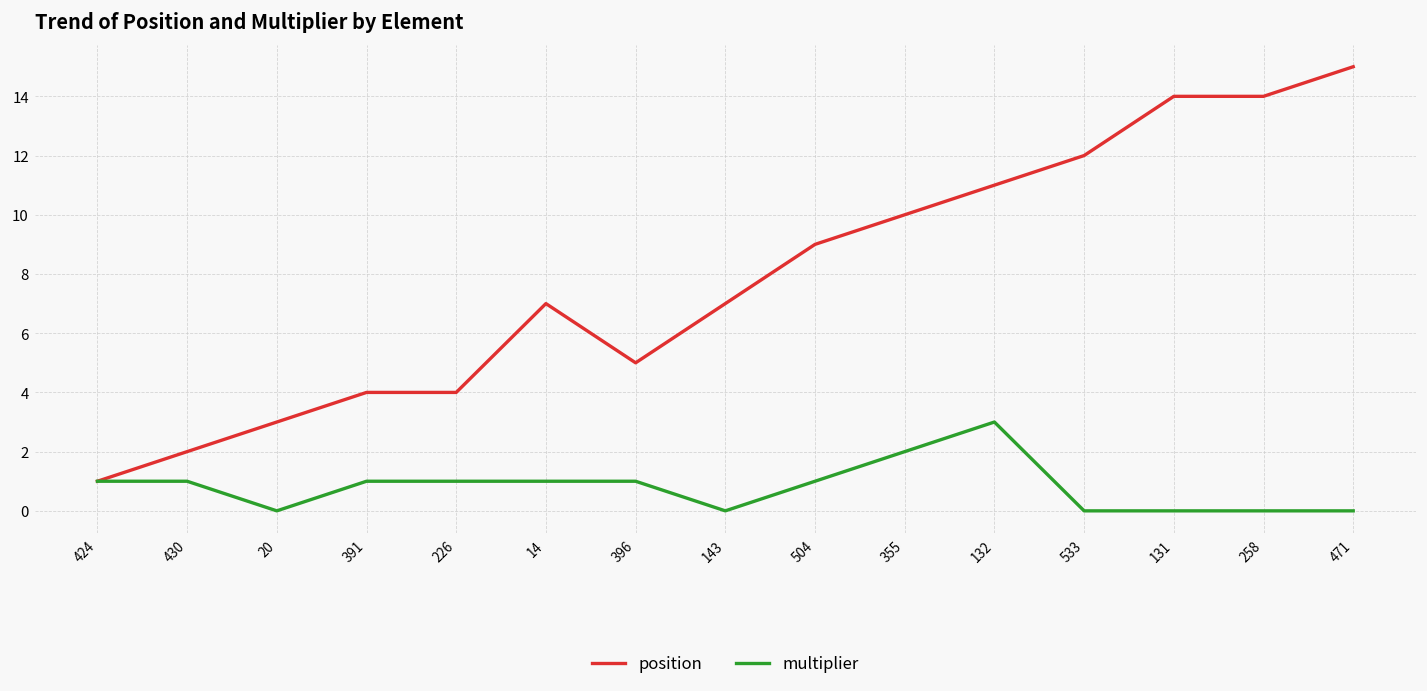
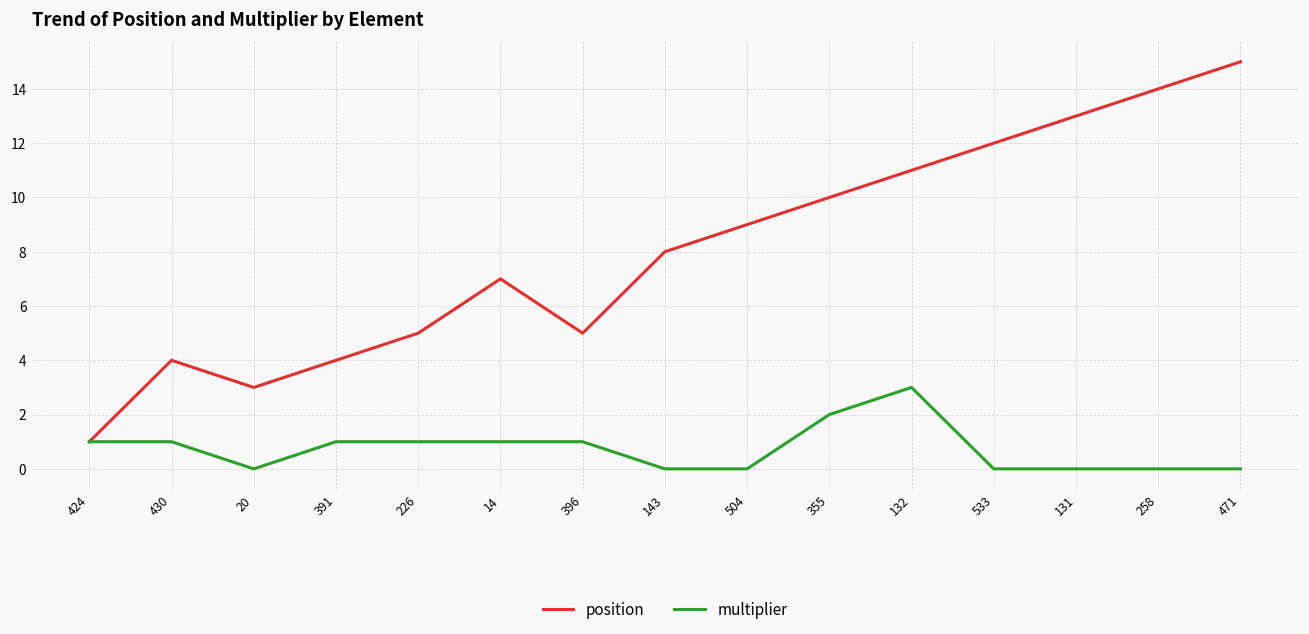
  {
    "position": {
-     "430": 2,
+     "430": 4,
      "20": 3,
      "391": 4,
-     "226": 4,
+     "226": 5,
      "14": 7,
      "396": 5,
-     "143": 7,
+     "143": 8,
      "504": 9,
      "355": 10,
      "132": 11,
      "533": 12,
-     "131": 14,
+     "131": 13,
      "258": 14,
      "471": 15
    },
    "multiplier": {
      "430": 1,
      "20": 0,
      "391": 1,
      "226": 1,
      "14": 1,
      "396": 1,
      "143": 0,
-     "504": 1,
+     "504": 0,
      "355": 2,
      "132": 3,
      "533": 0,
      "131": 0,
      "258": 0,
      "471": 0
    }
  }
